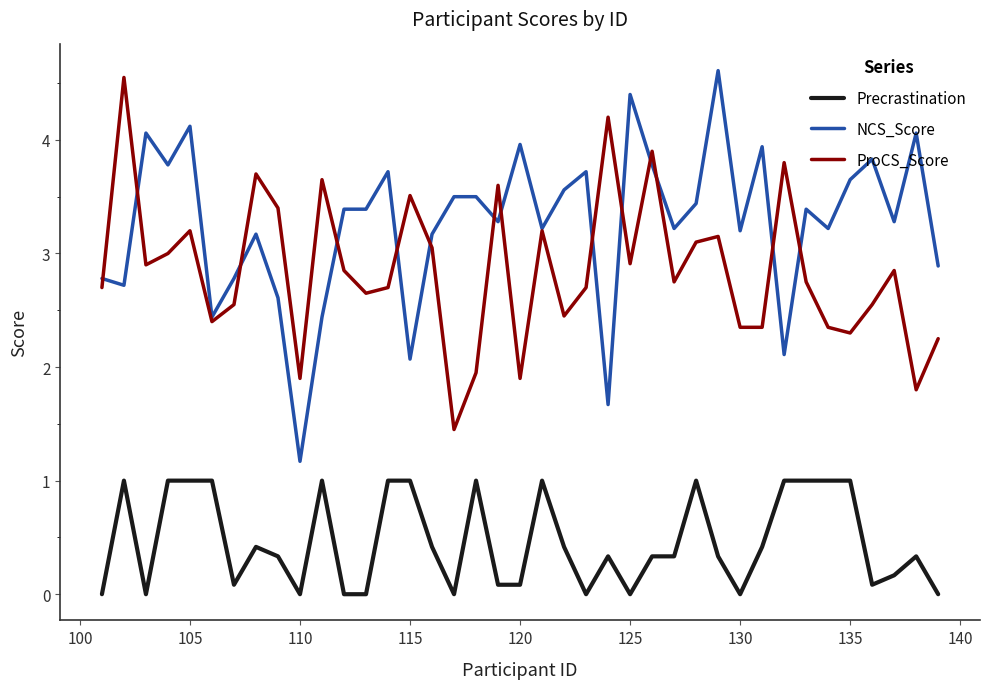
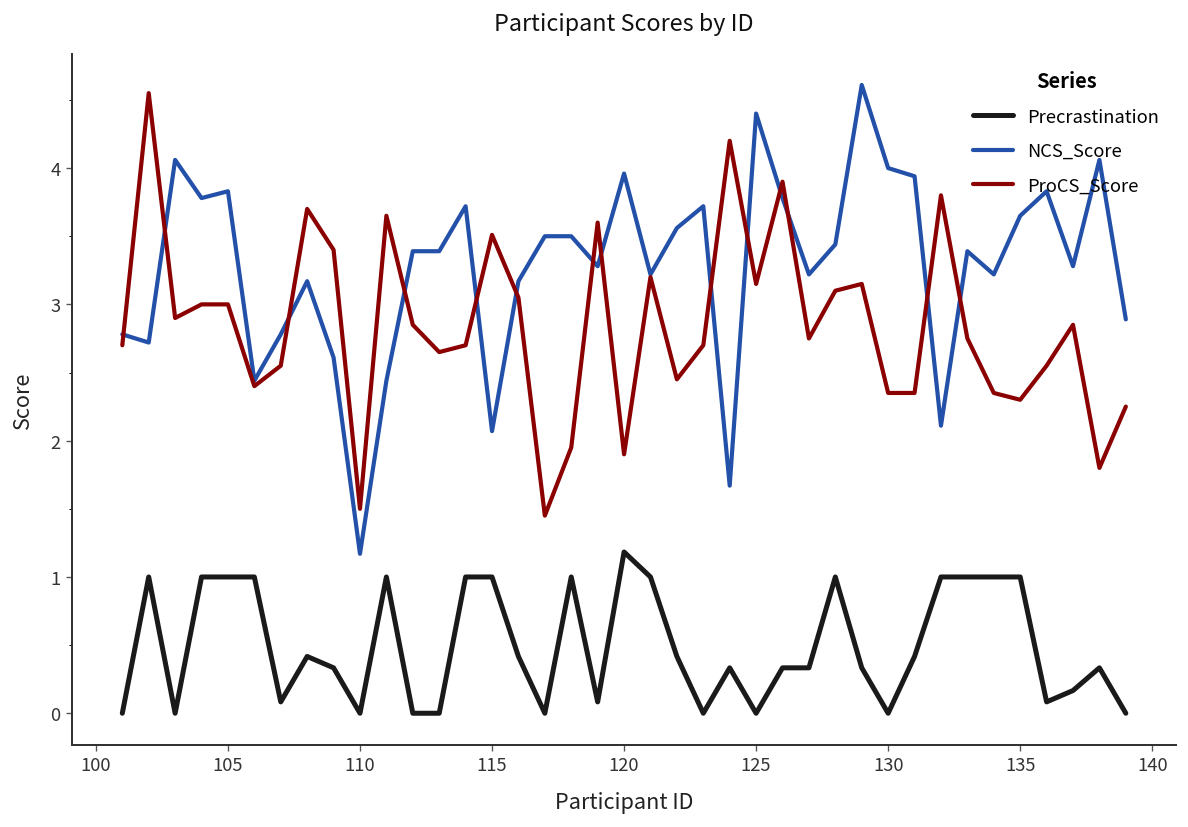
  {
    "Precrastination": {
      "105": 1.00,
      "110": 0.00,
      "115": 1.00,
-     "120": 0.08,
+     "120": 1.18,
      "125": 0.00,
      "130": 0.00,
      "135": 1.00
    },
    "NCS_Score": {
-     "105": 4.12,
+     "105": 3.83,
      "110": 1.17,
      "115": 2.07,
      "120": 3.96,
      "125": 4.40,
-     "130": 3.2,
+     "130": 4.0,
      "135": 3.65
    },
    "ProCS_Score": {
-     "105": 3.2,
-     "110": 1.9,
+     "105": 3.0,
+     "110": 1.5,
      "115": 3.51,
      "120": 1.90,
-     "125": 2.91,
+     "125": 3.15,
      "130": 2.35,
      "135": 2.30
    }
  }
